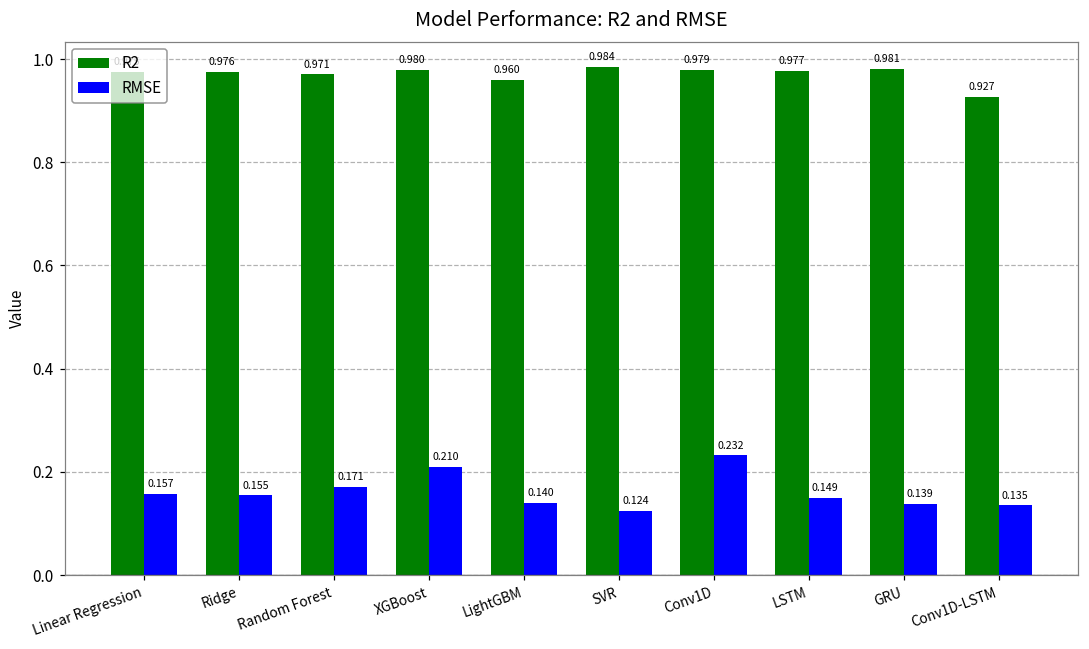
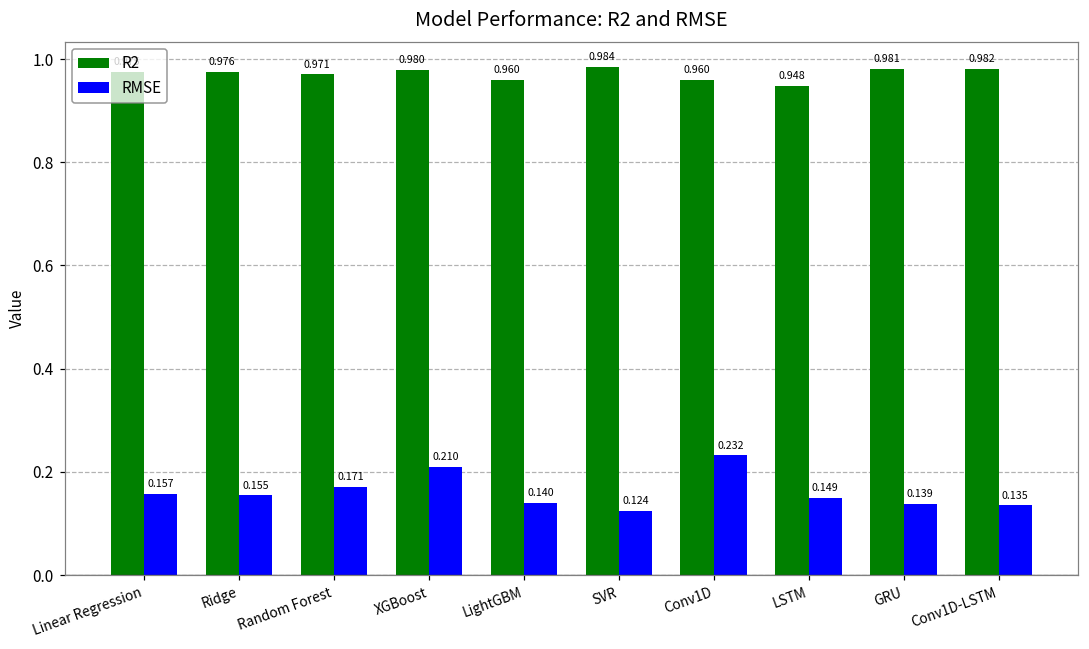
  {
    "R2": {
      "Ridge": 0.976,
      "Random Forest": 0.971,
      "XGBoost": 0.980,
      "LightGBM": 0.960,
      "SVR": 0.984,
-     "Conv1D": 0.979,
-     "LSTM": 0.977,
+     "Conv1D": 0.960,
+     "LSTM": 0.948,
      "GRU": 0.981,
-     "Conv1D-LSTM": 0.927
+     "Conv1D-LSTM": 0.982
    },
    "RMSE": {
      "Linear Regression": 0.157,
      "Ridge": 0.155,
      "Random Forest": 0.171,
      "XGBoost": 0.210,
      "LightGBM": 0.140,
      "SVR": 0.124,
      "Conv1D": 0.232,
      "LSTM": 0.149,
      "GRU": 0.139,
      "Conv1D-LSTM": 0.135
    }
  }
